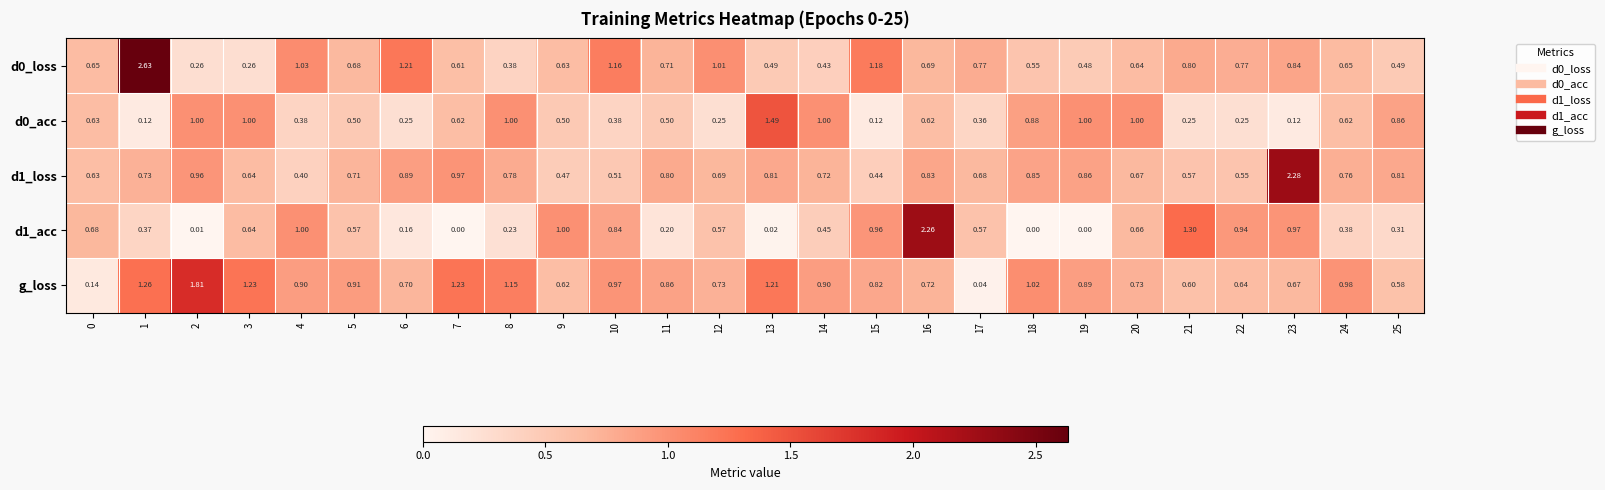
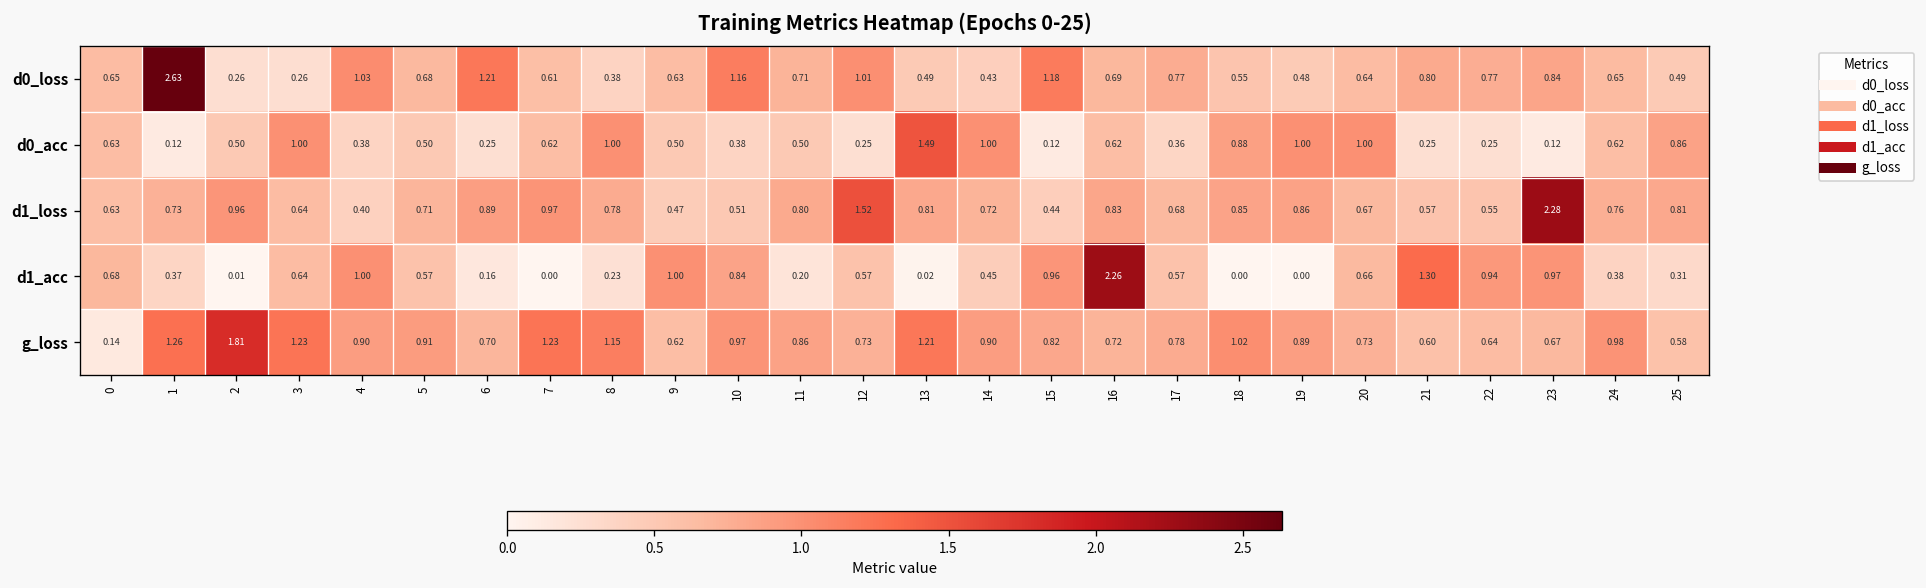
  {
    "d0_loss": {
      "0": 0.65,
      "1": 2.63,
      "2": 0.26,
      "3": 0.26,
      "4": 1.03,
      "5": 0.68,
      "6": 1.21,
      "7": 0.61,
      "8": 0.38,
      "9": 0.63,
      "10": 1.16,
      "11": 0.71,
      "12": 1.01,
      "13": 0.49,
      "14": 0.43,
      "15": 1.18,
      "16": 0.69,
      "17": 0.77,
      "18": 0.55,
      "19": 0.48,
      "20": 0.64,
      "21": 0.80,
      "22": 0.77,
      "23": 0.84,
      "24": 0.65,
      "25": 0.49
    },
    "d0_acc": {
      "0": 0.63,
      "1": 0.12,
-     "2": 1.00,
+     "2": 0.50,
      "3": 1.00,
      "4": 0.38,
      "5": 0.50,
      "6": 0.25,
      "7": 0.62,
      "8": 1.00,
      "9": 0.50,
      "10": 0.38,
      "11": 0.50,
      "12": 0.25,
      "13": 1.49,
      "14": 1.00,
      "15": 0.12,
      "16": 0.62,
      "17": 0.36,
      "18": 0.88,
      "19": 1.00,
      "20": 1.00,
      "21": 0.25,
      "22": 0.25,
      "23": 0.12,
      "24": 0.62,
      "25": 0.86
    },
    "d1_loss": {
      "0": 0.63,
      "1": 0.73,
      "2": 0.96,
      "3": 0.64,
      "4": 0.40,
      "5": 0.71,
      "6": 0.89,
      "7": 0.97,
      "8": 0.78,
      "9": 0.47,
      "10": 0.51,
      "11": 0.80,
-     "12": 0.69,
+     "12": 1.52,
      "13": 0.81,
      "14": 0.72,
      "15": 0.44,
      "16": 0.83,
      "17": 0.68,
      "18": 0.85,
      "19": 0.86,
      "20": 0.67,
      "21": 0.57,
      "22": 0.55,
      "23": 2.28,
      "24": 0.76,
      "25": 0.81
    },
    "d1_acc": {
      "0": 0.68,
      "1": 0.37,
      "2": 0.01,
      "3": 0.64,
      "4": 1.00,
      "5": 0.57,
      "6": 0.16,
      "7": 0.00,
      "8": 0.23,
      "9": 1.00,
      "10": 0.84,
      "11": 0.20,
      "12": 0.57,
      "13": 0.02,
      "14": 0.45,
      "15": 0.96,
      "16": 2.26,
      "17": 0.57,
      "18": 0.00,
      "19": 0.00,
      "20": 0.66,
      "21": 1.30,
      "22": 0.94,
      "23": 0.97,
      "24": 0.38,
      "25": 0.31
    },
    "g_loss": {
      "0": 0.14,
      "1": 1.26,
      "2": 1.81,
      "3": 1.23,
      "4": 0.90,
      "5": 0.91,
      "6": 0.70,
      "7": 1.23,
      "8": 1.15,
      "9": 0.62,
      "10": 0.97,
      "11": 0.86,
      "12": 0.73,
      "13": 1.21,
      "14": 0.90,
      "15": 0.82,
      "16": 0.72,
-     "17": 0.04,
+     "17": 0.78,
      "18": 1.02,
      "19": 0.89,
      "20": 0.73,
      "21": 0.60,
      "22": 0.64,
      "23": 0.67,
      "24": 0.98,
      "25": 0.58
    }
  }
